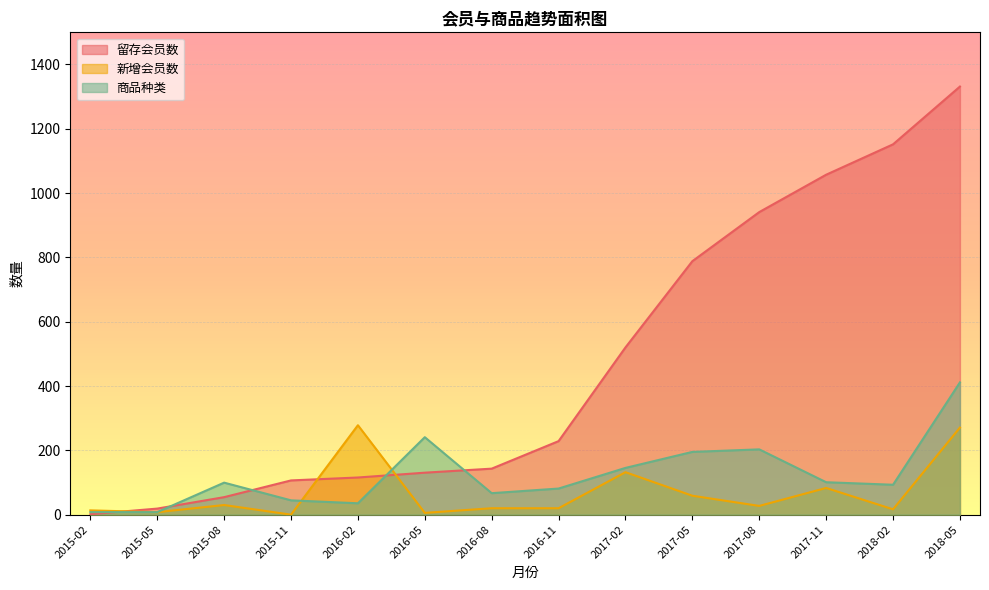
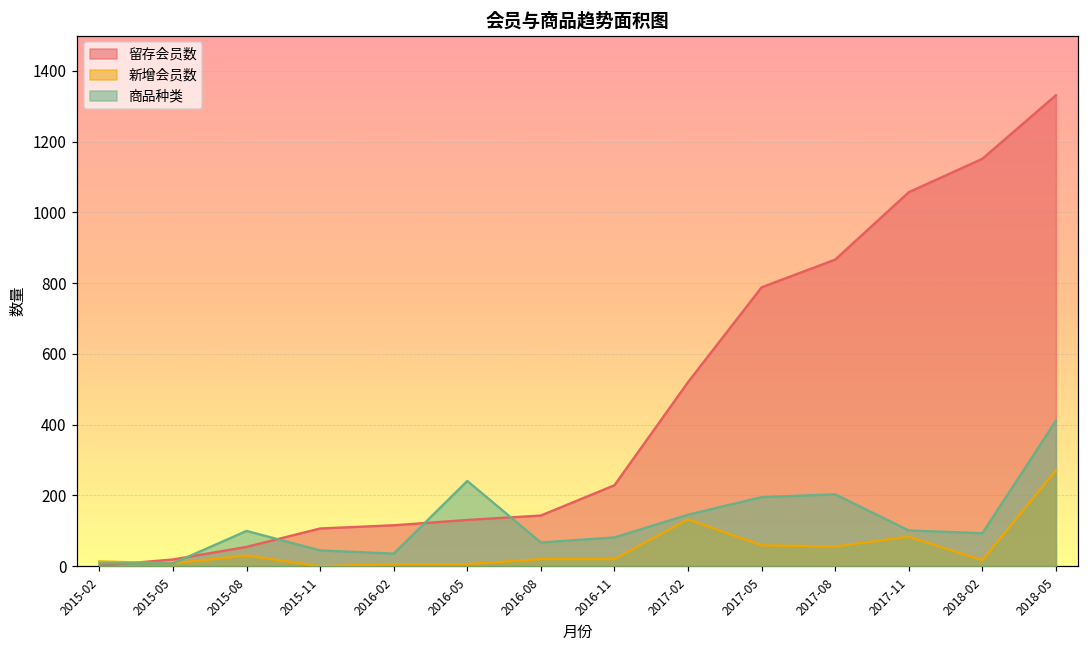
  {
    "留存会员数": {
      "2015-05": 20,
      "2015-08": 50,
      "2015-11": 110,
      "2016-02": 120,
      "2016-05": 130,
      "2016-08": 140,
      "2016-11": 230,
      "2017-02": 520,
      "2017-05": 790,
-     "2017-08": 940,
+     "2017-08": 870,
      "2017-11": 1060,
      "2018-02": 1150,
      "2018-05": 1330
    },
    "新增会员数": {
      "2015-08": 30,
      "2015-11": 0,
-     "2016-02": 280,
+     "2016-02": 10,
      "2016-05": 10,
      "2016-08": 20,
      "2016-11": 20,
      "2017-02": 130,
      "2017-05": 60,
-     "2017-08": 30,
+     "2017-08": 60,
      "2017-11": 80,
      "2018-02": 20,
      "2018-05": 270
    },
    "商品种类": {
      "2015-08": 100,
      "2015-11": 40,
      "2016-02": 40,
      "2016-05": 240,
      "2016-08": 70,
      "2016-11": 80,
      "2017-02": 150,
      "2017-05": 200,
      "2017-08": 200,
      "2017-11": 100,
      "2018-02": 90,
      "2018-05": 410
    }
  }
